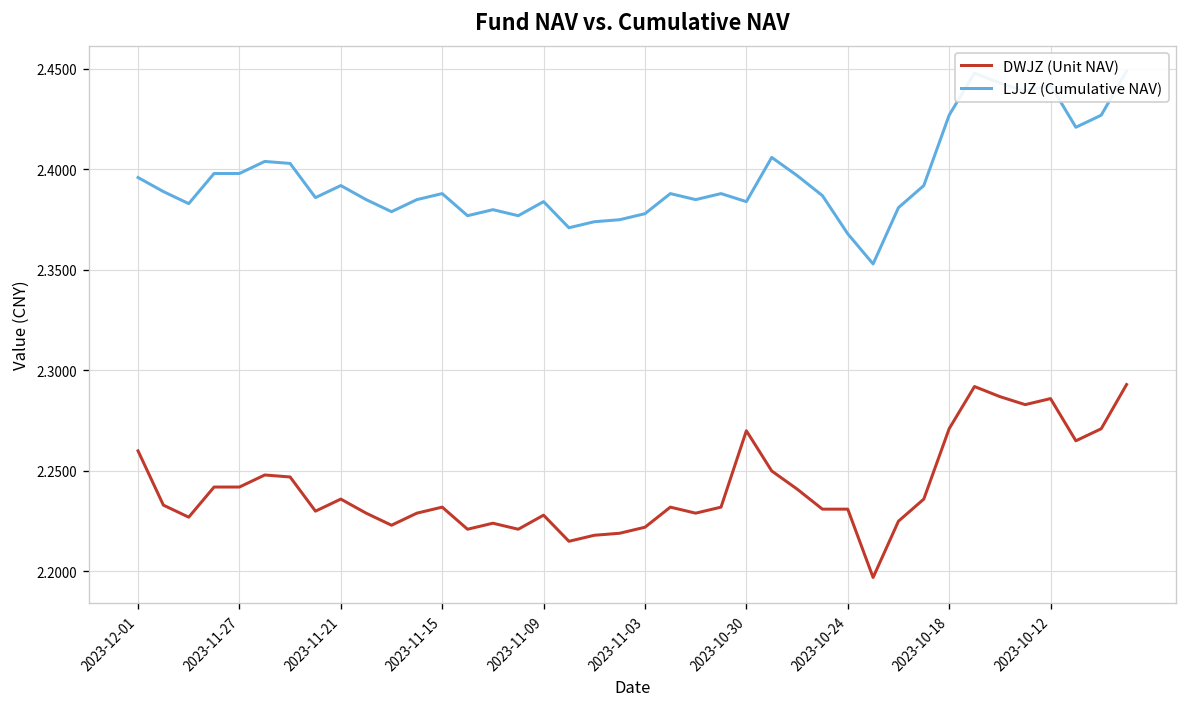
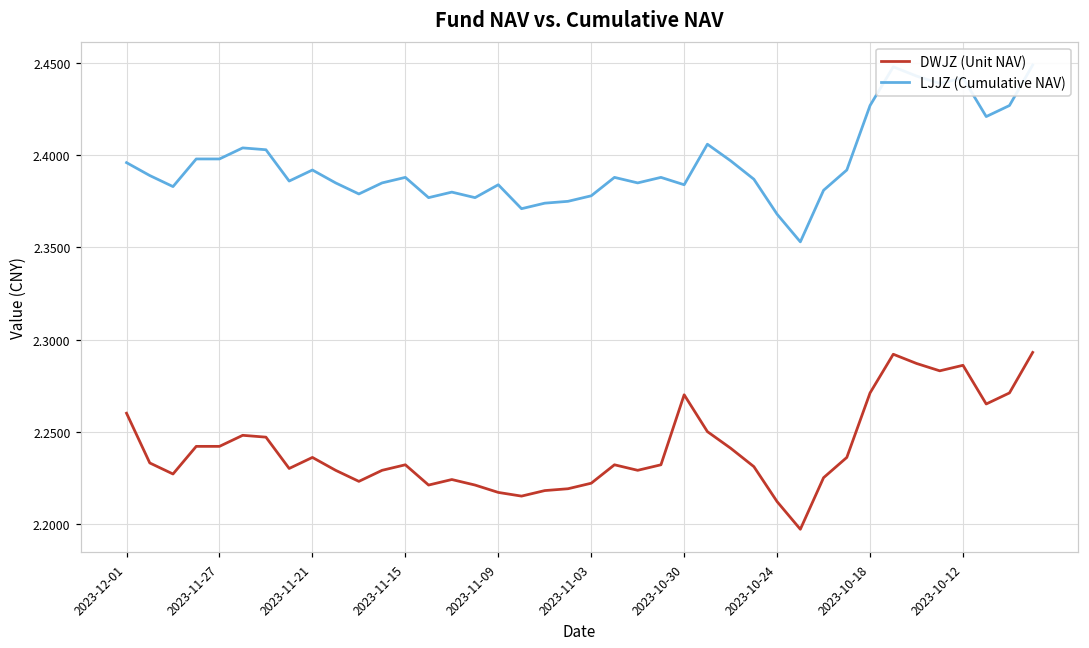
  {
    "DWJZ (Unit NAV)": {
      "2023-12-01": 2.260,
      "2023-11-27": 2.242,
      "2023-11-21": 2.236,
      "2023-11-15": 2.232,
-     "2023-11-09": 2.228,
+     "2023-11-09": 2.217,
      "2023-11-03": 2.222,
      "2023-10-30": 2.270,
-     "2023-10-24": 2.231,
+     "2023-10-24": 2.212,
      "2023-10-18": 2.271,
      "2023-10-12": 2.286
    },
    "LJJZ (Cumulative NAV)": {
      "2023-12-01": 2.396,
      "2023-11-27": 2.398,
      "2023-11-21": 2.392,
      "2023-11-15": 2.388,
      "2023-11-09": 2.384,
      "2023-11-03": 2.378,
      "2023-10-30": 2.384,
      "2023-10-24": 2.368,
      "2023-10-18": 2.427
    }
  }
